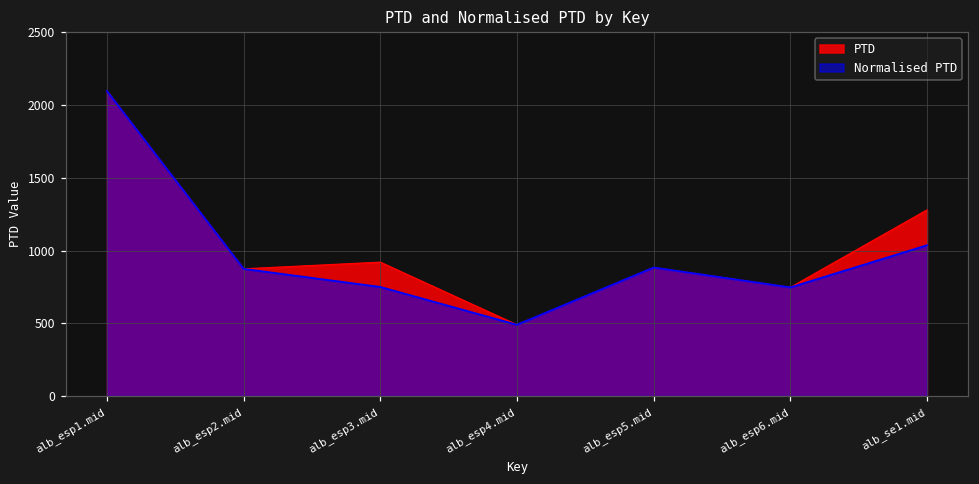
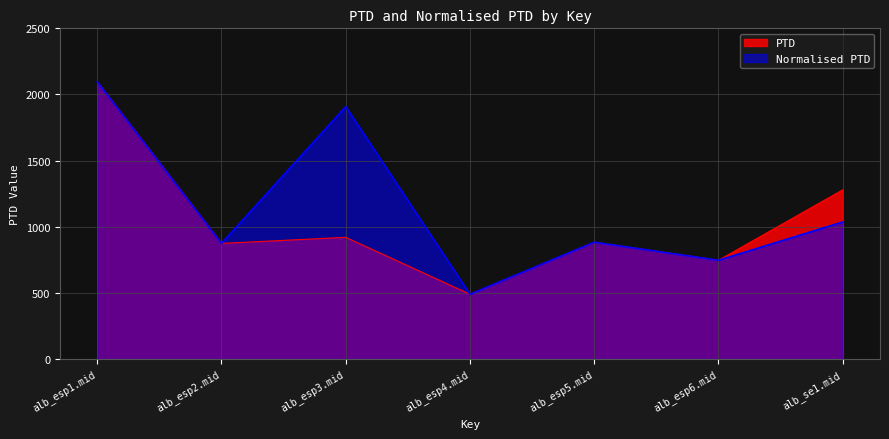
  {
    "PTD": {
      "alb_esp3.mid": 920,
      "alb_se1.mid": 1280
    },
    "Normalised PTD": {
-     "alb_esp3.mid": 750,
+     "alb_esp3.mid": 1910,
      "alb_se1.mid": 1040
    }
  }
